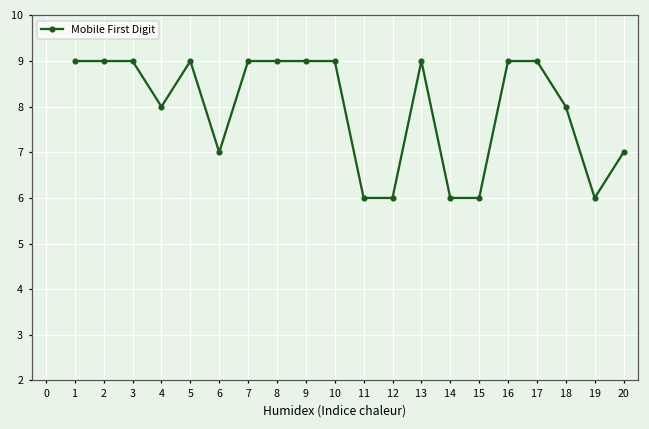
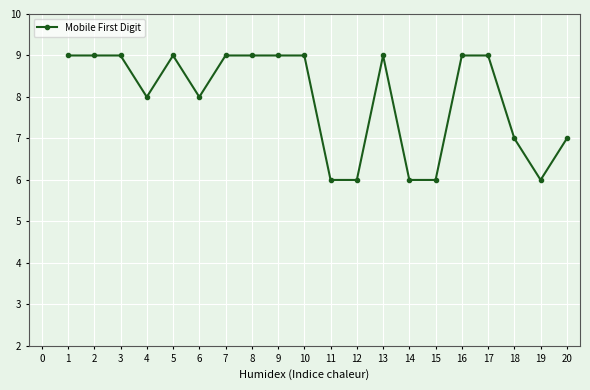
  {
    "1": 9,
    "2": 9,
    "3": 9,
    "4": 8,
    "5": 9,
-   "6": 7,
+   "6": 8,
    "7": 9,
    "8": 9,
    "9": 9,
    "10": 9,
    "11": 6,
    "12": 6,
    "13": 9,
    "14": 6,
    "15": 6,
    "16": 9,
    "17": 9,
-   "18": 8,
+   "18": 7,
    "19": 6,
    "20": 7
  }
